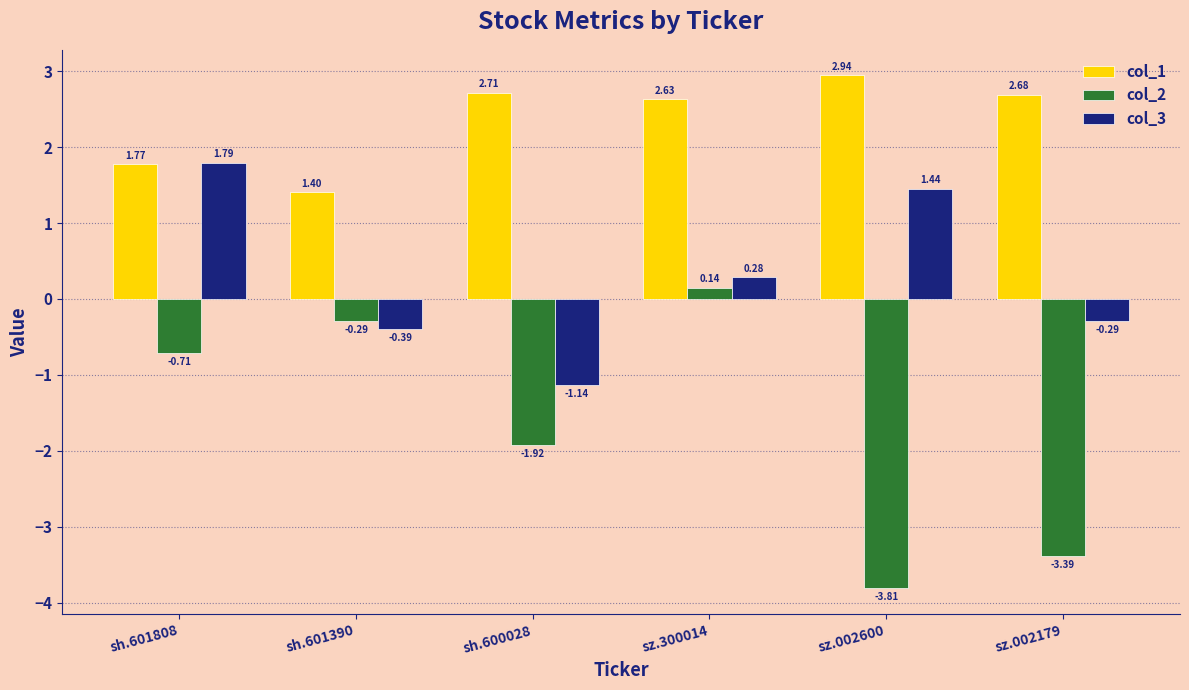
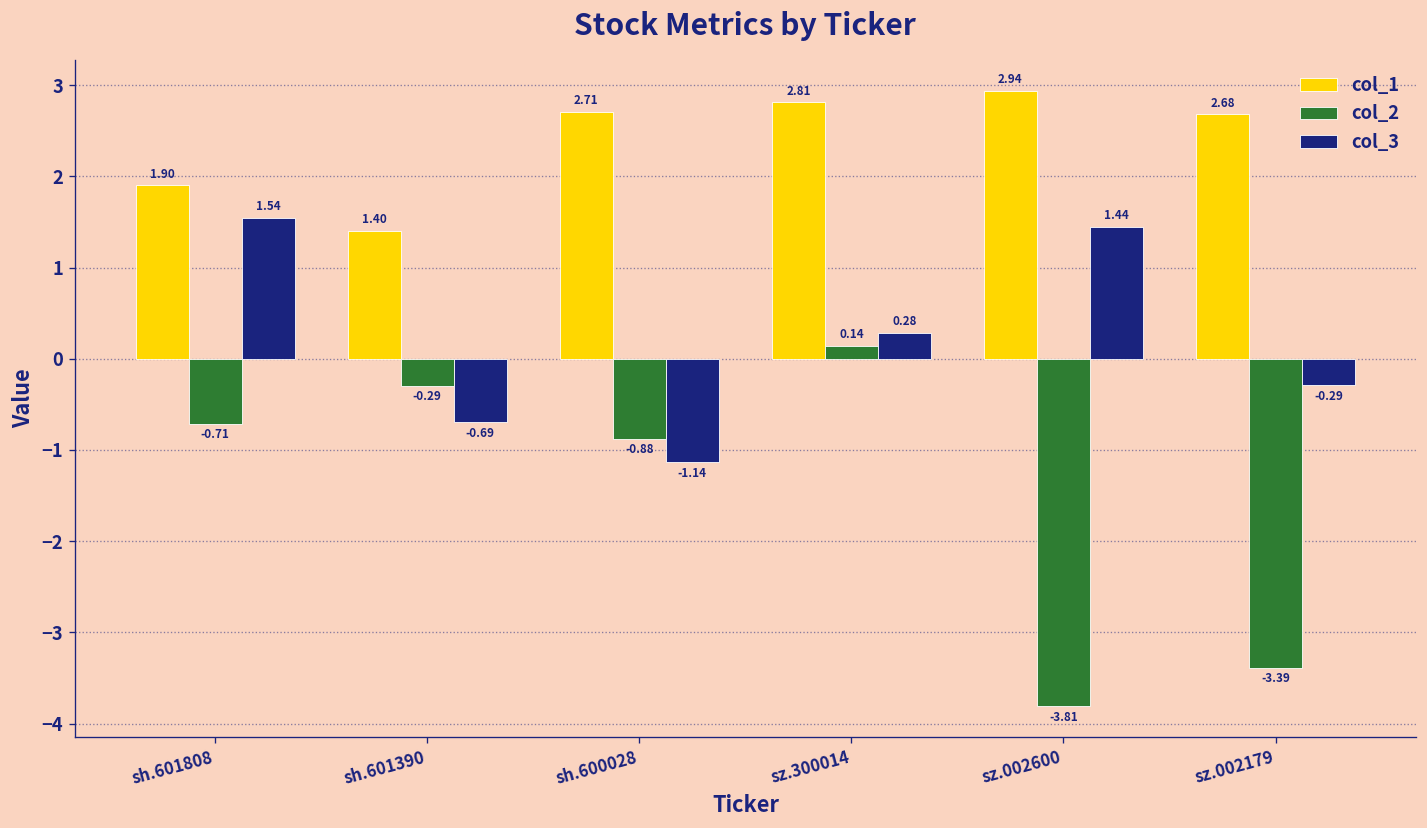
  {
    "col_1": {
-     "sh.601808": 1.77,
+     "sh.601808": 1.90,
      "sh.601390": 1.40,
      "sh.600028": 2.71,
-     "sz.300014": 2.63,
+     "sz.300014": 2.81,
      "sz.002600": 2.94,
      "sz.002179": 2.68
    },
    "col_2": {
      "sh.601808": -0.71,
      "sh.601390": -0.29,
-     "sh.600028": -1.92,
+     "sh.600028": -0.88,
      "sz.300014": 0.14,
      "sz.002600": -3.81,
      "sz.002179": -3.39
    },
    "col_3": {
-     "sh.601808": 1.79,
-     "sh.601390": -0.39,
+     "sh.601808": 1.54,
+     "sh.601390": -0.69,
      "sh.600028": -1.14,
      "sz.300014": 0.28,
      "sz.002600": 1.44,
      "sz.002179": -0.29
    }
  }
